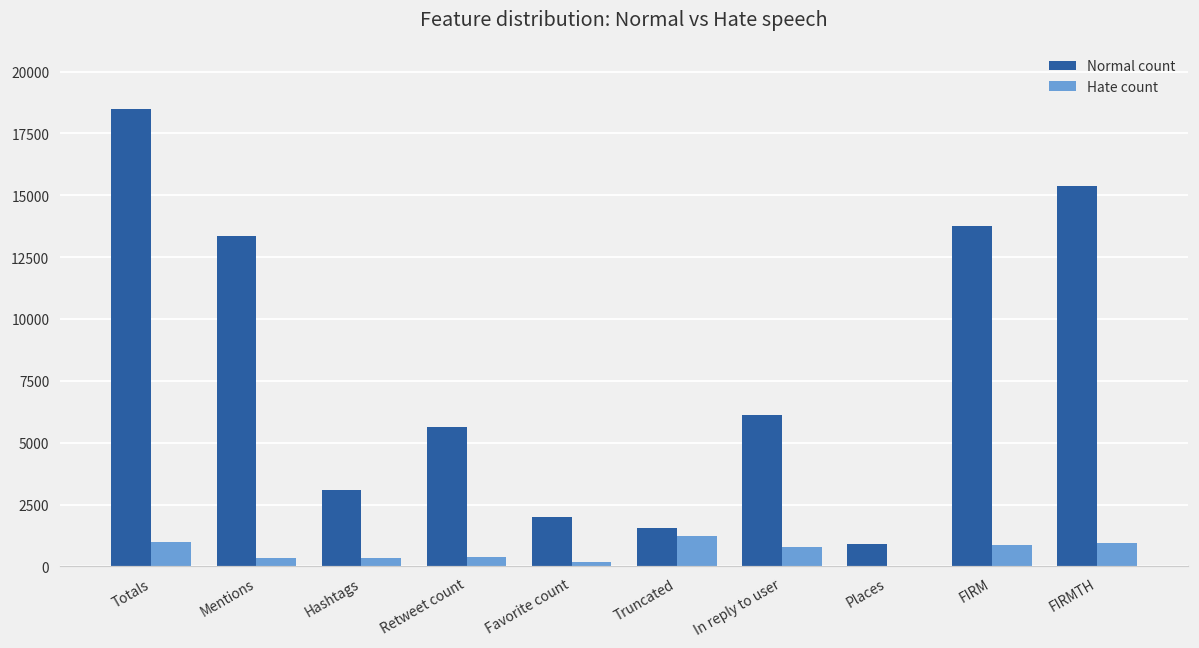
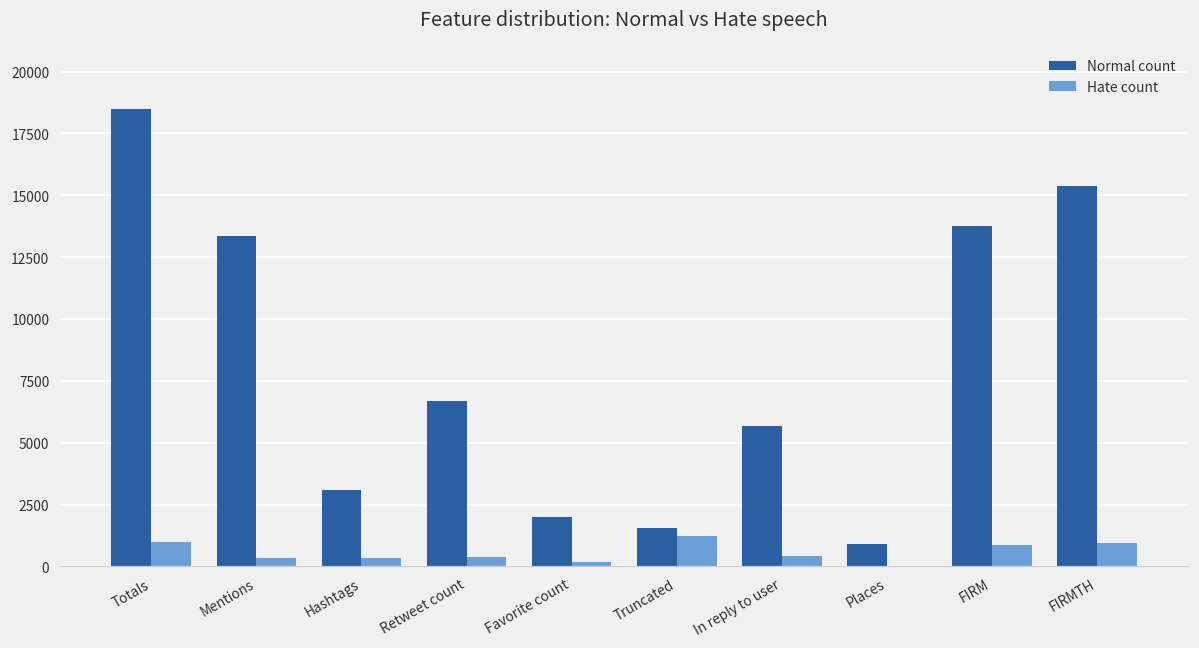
  {
    "Normal count": {
      "Totals": 18500,
      "Mentions": 13400,
      "Hashtags": 3100,
-     "Retweet count": 5600,
+     "Retweet count": 6700,
      "Favorite count": 2000,
      "Truncated": 1600,
-     "In reply to user": 6100,
+     "In reply to user": 5700,
      "Places": 900,
      "FIRM": 13800,
      "FIRMTH": 15400
    },
    "Hate count": {
      "Totals": 1000,
      "Mentions": 300,
      "Hashtags": 400,
      "Retweet count": 400,
      "Favorite count": 200,
      "Truncated": 1200,
-     "In reply to user": 800,
+     "In reply to user": 400,
      "FIRM": 900,
      "FIRMTH": 900
    }
  }
